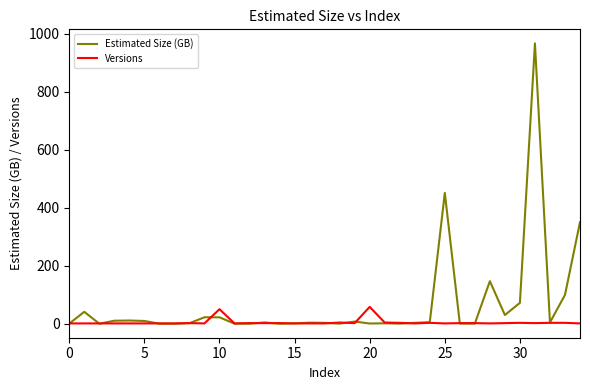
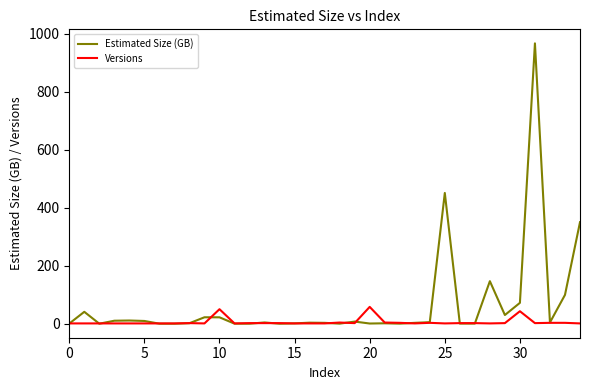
  {
    "Estimated Size (GB)": {
      "10": 20,
      "20": 0,
      "25": 450,
      "30": 70
    },
    "Versions": {
      "10": 50,
      "20": 60,
      "25": 0,
-     "30": 0
+     "30": 40
    }
  }
